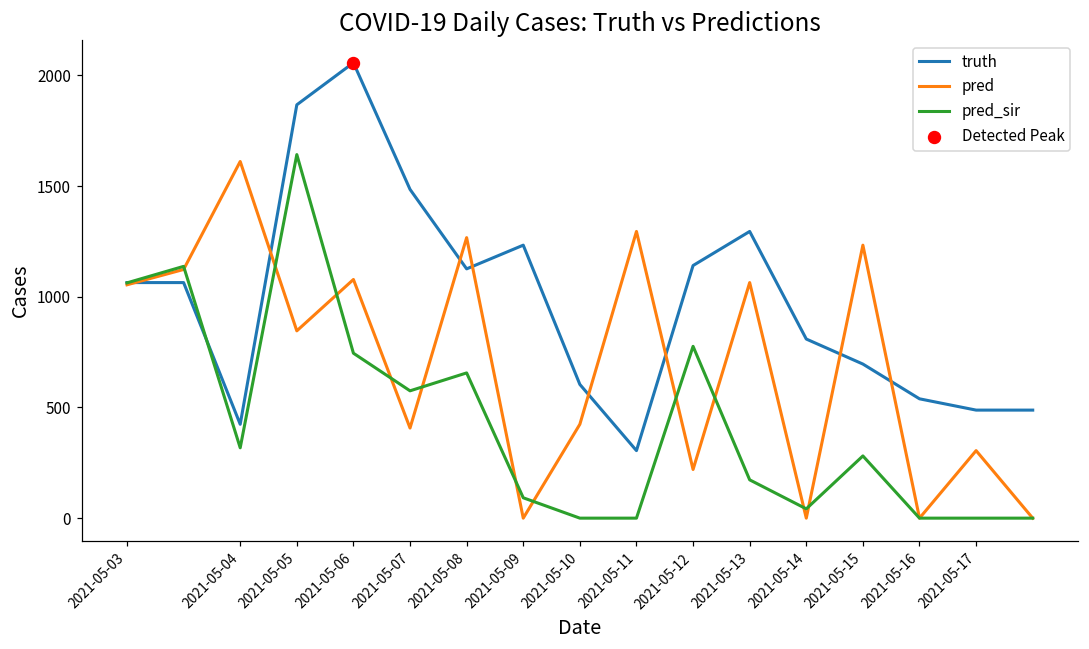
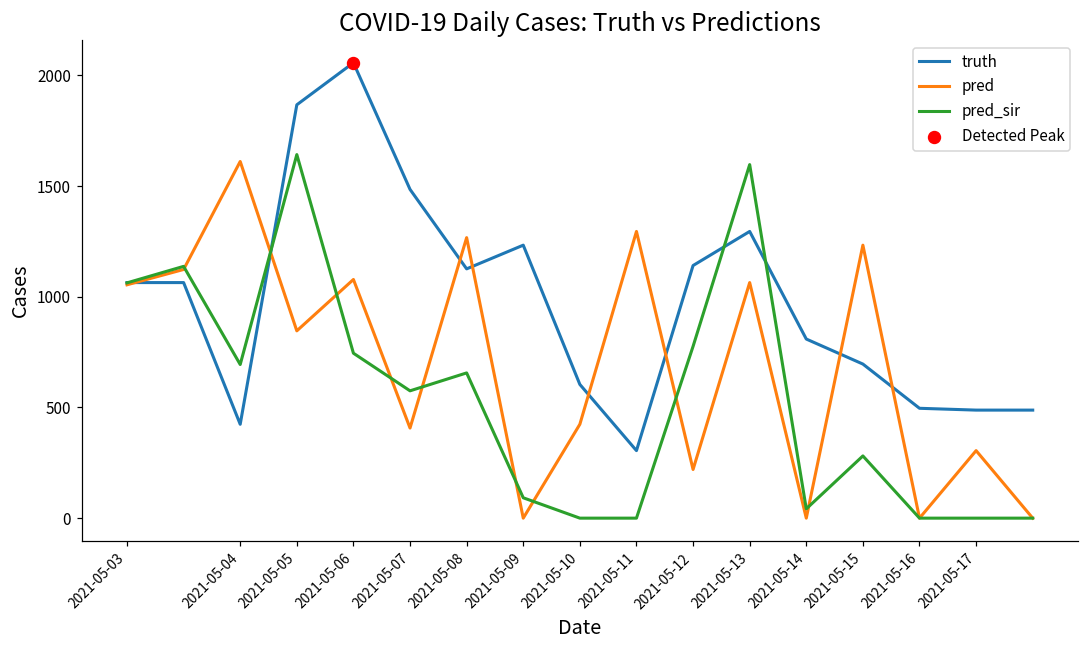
  {
    "truth": {
      "2021-05-04": 420,
      "2021-05-05": 1870,
      "2021-05-07": 1490,
      "2021-05-08": 1130,
      "2021-05-09": 1230,
      "2021-05-10": 600,
      "2021-05-11": 310,
      "2021-05-12": 1140,
      "2021-05-13": 1300,
      "2021-05-14": 810,
      "2021-05-15": 700,
-     "2021-05-16": 540
+     "2021-05-16": 500
    },
    "pred": {
      "2021-05-04": 1610,
      "2021-05-05": 850,
      "2021-05-06": 1080,
      "2021-05-07": 410,
      "2021-05-08": 1270,
      "2021-05-09": 0,
      "2021-05-10": 420,
      "2021-05-11": 1300,
      "2021-05-12": 220,
      "2021-05-13": 1060,
      "2021-05-14": 0,
      "2021-05-15": 1230
    },
    "pred_sir": {
-     "2021-05-04": 320,
+     "2021-05-04": 690,
      "2021-05-05": 1640,
      "2021-05-06": 750,
      "2021-05-07": 580,
      "2021-05-08": 660,
      "2021-05-09": 90,
      "2021-05-10": 0,
      "2021-05-11": 0,
      "2021-05-12": 780,
-     "2021-05-13": 170,
+     "2021-05-13": 1600,
      "2021-05-14": 40,
      "2021-05-15": 280
    }
  }
